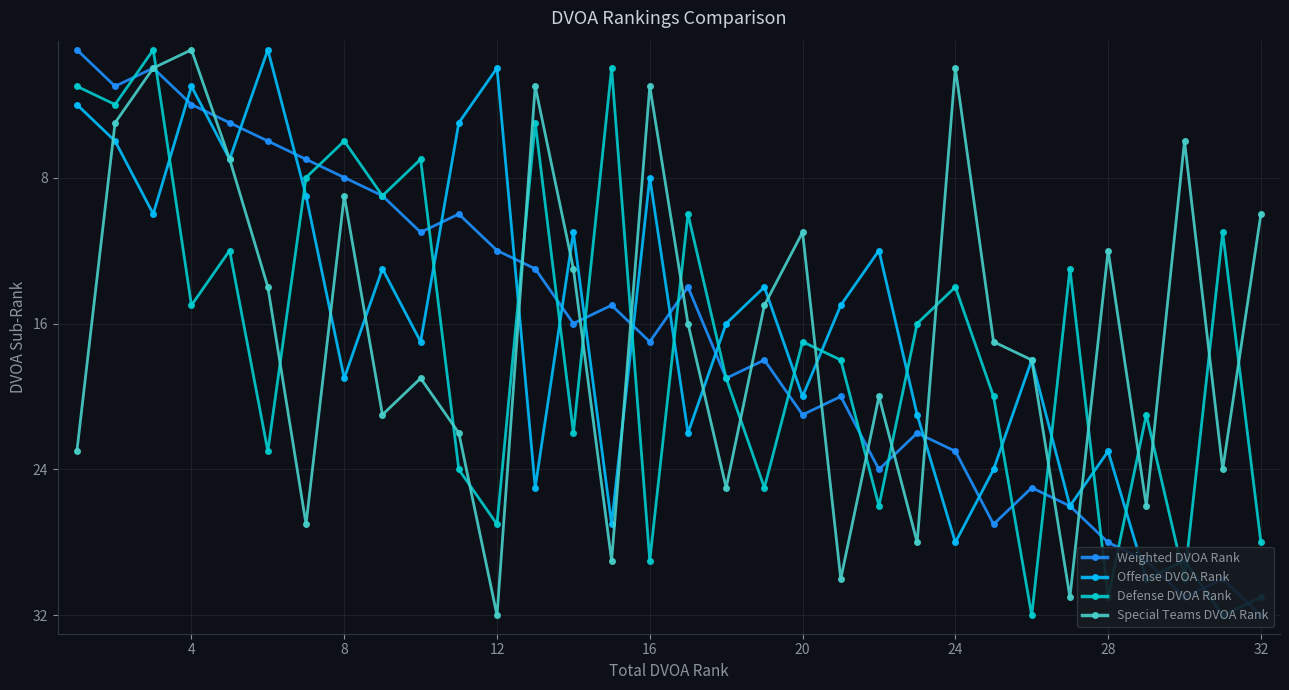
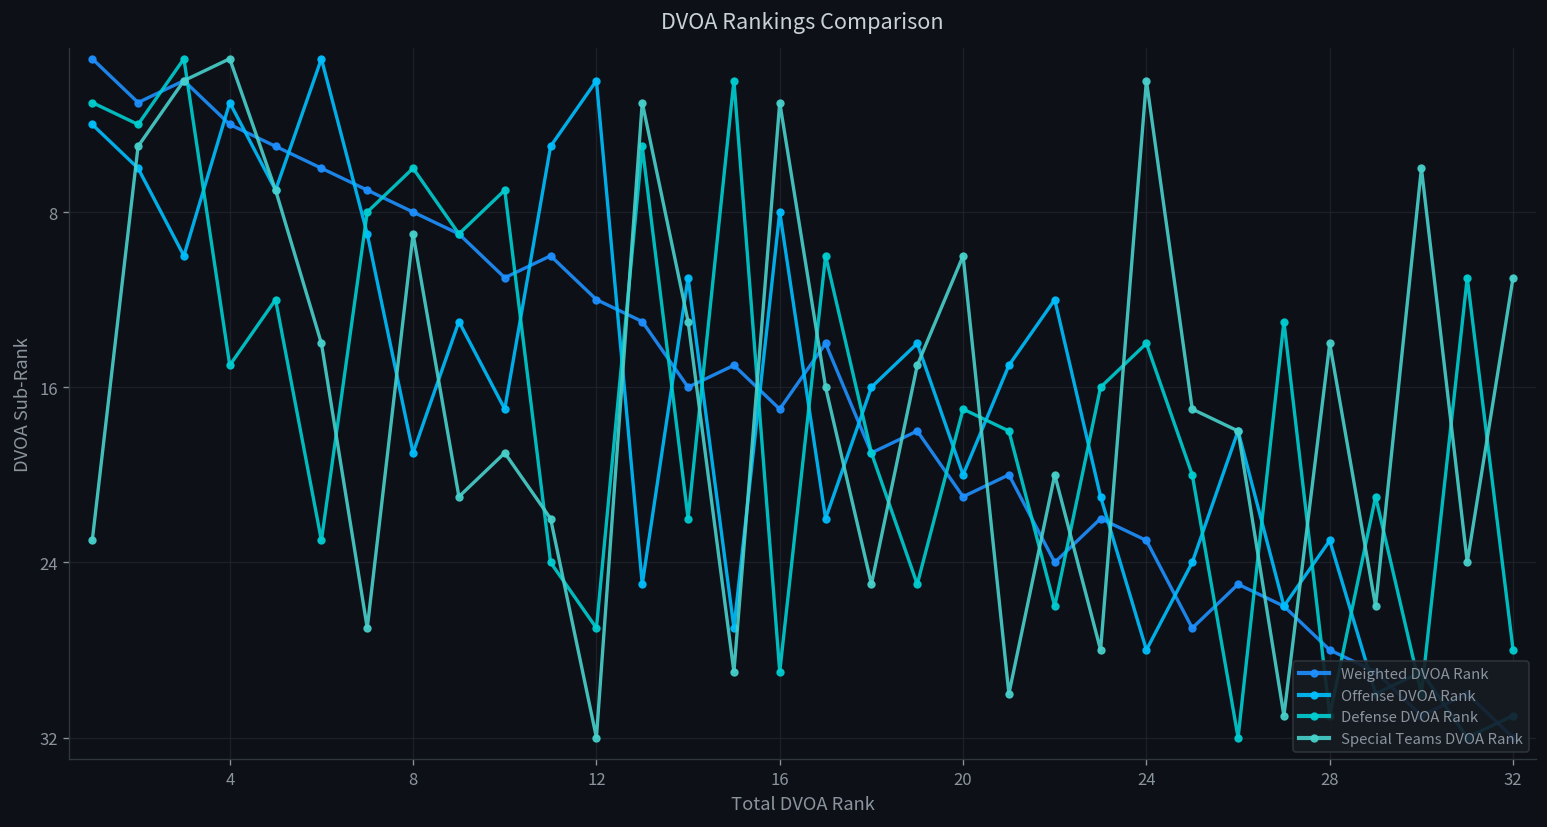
  {
    "Special Teams DVOA Rank": {
      "4": 1,
      "8": 9,
      "12": 32,
      "16": 3,
-     "20": 11,
+     "20": 10,
      "24": 2,
-     "28": 12,
-     "32": 10
+     "28": 14,
+     "32": 11
    }
  }
